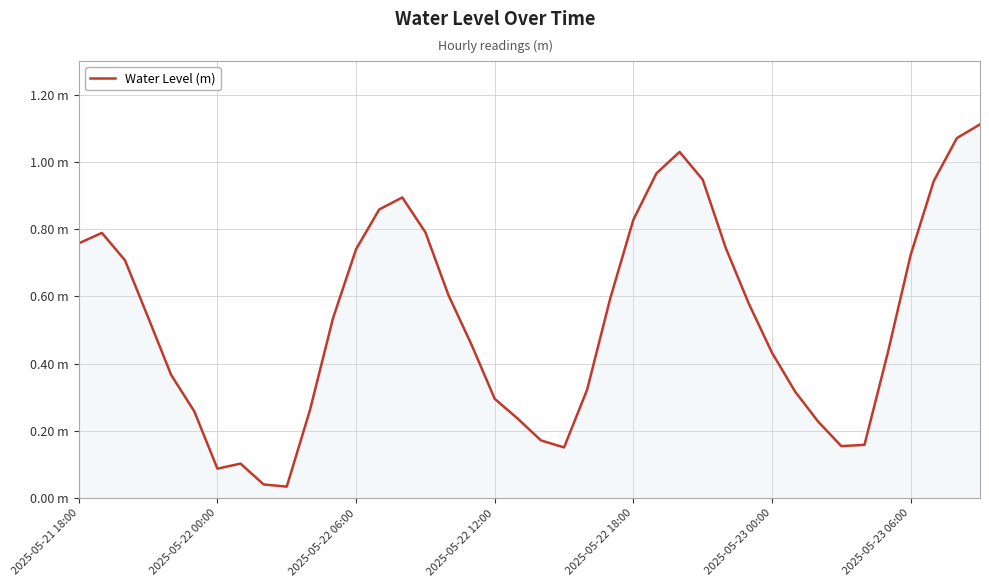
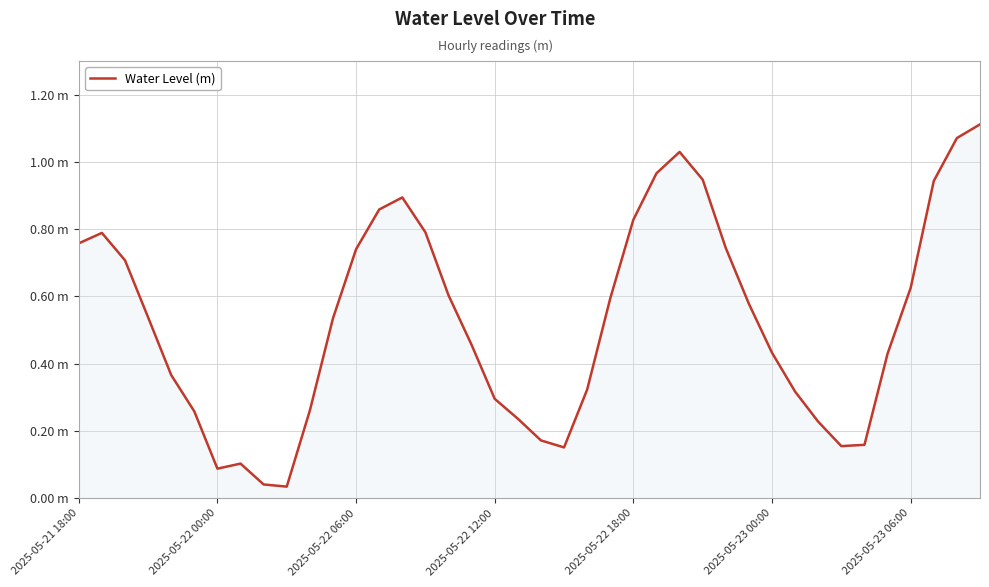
  {
    "2025-05-21 18:00": "0.76 m",
    "2025-05-22 00:00": "0.09 m",
    "2025-05-22 06:00": "0.74 m",
    "2025-05-22 12:00": "0.30 m",
    "2025-05-22 18:00": "0.83 m",
    "2025-05-23 00:00": "0.43 m",
-   "2025-05-23 06:00": "0.72 m"
+   "2025-05-23 06:00": "0.63 m"
  }
